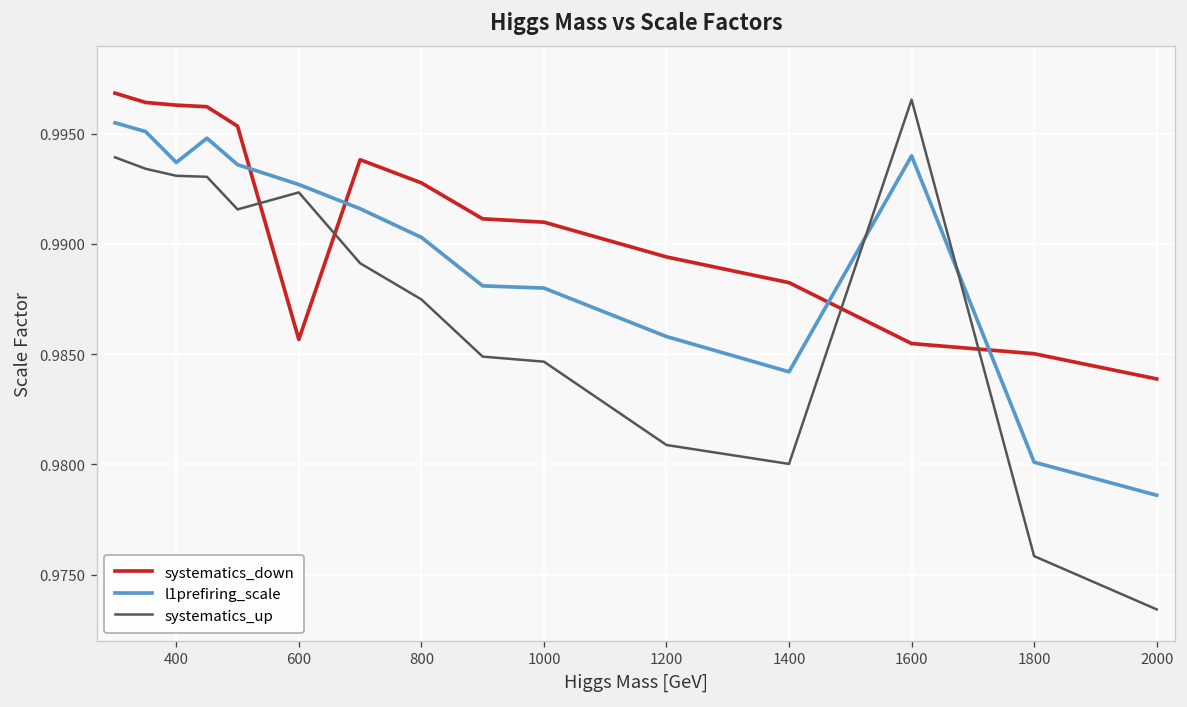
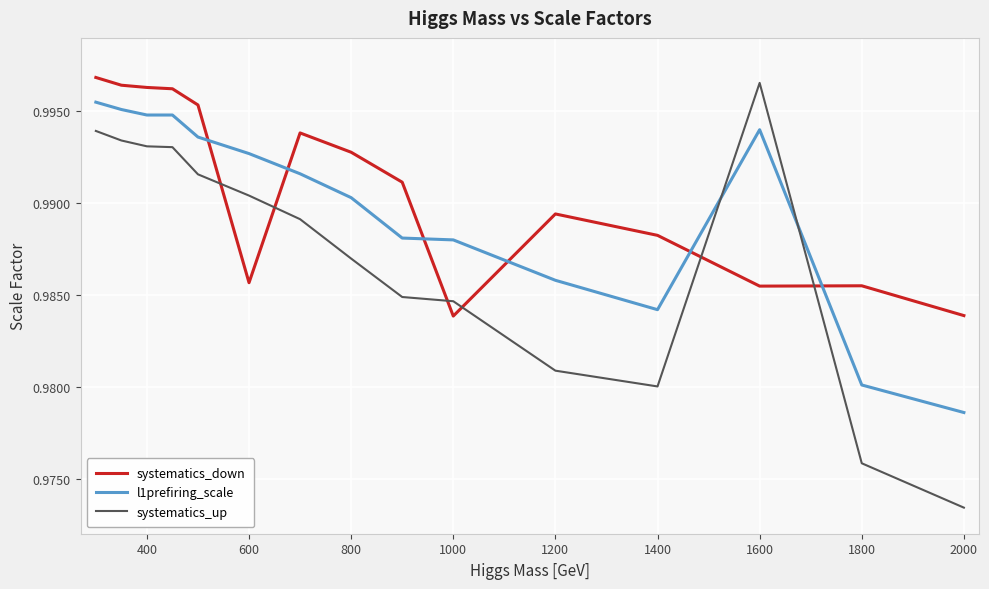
  {
    "systematics_down": {
      "400": 0.9963,
      "600": 0.9857,
      "800": 0.9928,
-     "1000": 0.9910,
+     "1000": 0.9839,
      "1200": 0.9894,
      "1400": 0.9882,
      "1600": 0.9855,
-     "1800": 0.9850,
+     "1800": 0.9855,
      "2000": 0.9839
    },
    "l1prefiring_scale": {
-     "400": 0.9937,
+     "400": 0.9948,
      "600": 0.9927,
      "800": 0.9903,
      "1000": 0.9880,
      "1200": 0.9858,
      "1400": 0.9842,
      "1600": 0.9940,
      "1800": 0.9801,
      "2000": 0.9786
    },
    "systematics_up": {
      "400": 0.9931,
-     "600": 0.9923,
-     "800": 0.9875,
+     "600": 0.9904,
+     "800": 0.9870,
      "1000": 0.9847,
      "1200": 0.9809,
      "1400": 0.9800,
      "1600": 0.9966,
      "1800": 0.9758,
      "2000": 0.9734
    }
  }
